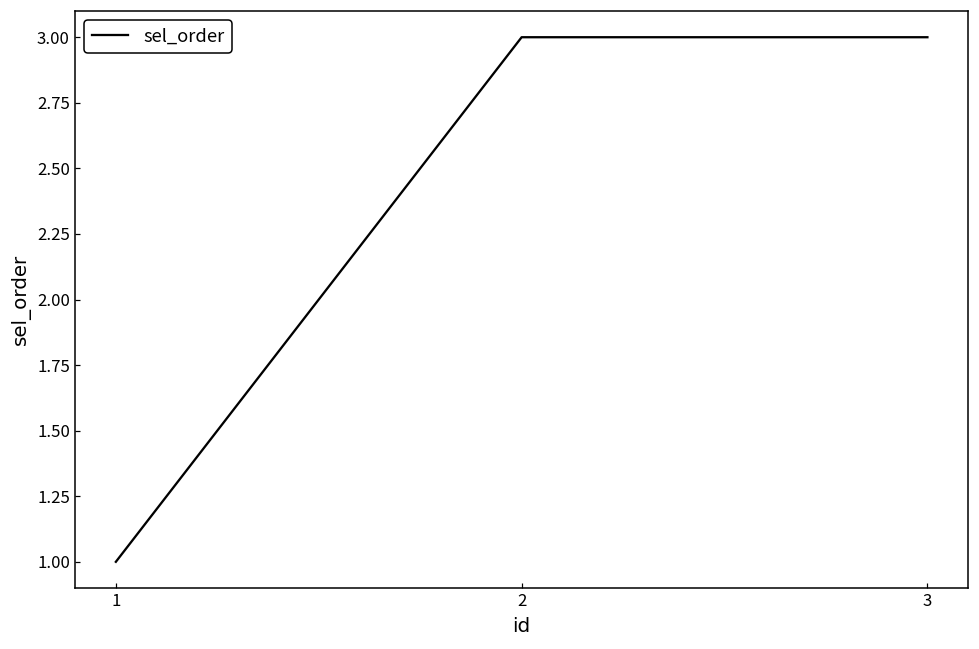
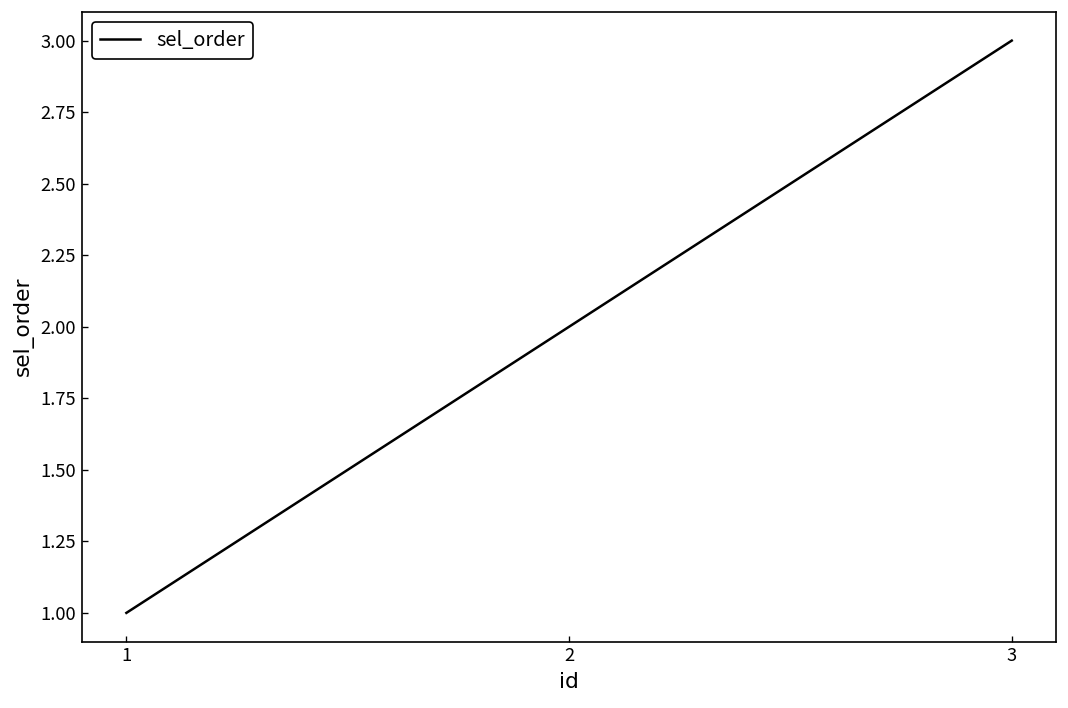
  {
    "1": 1,
-   "2": 3,
+   "2": 2,
    "3": 3
  }
